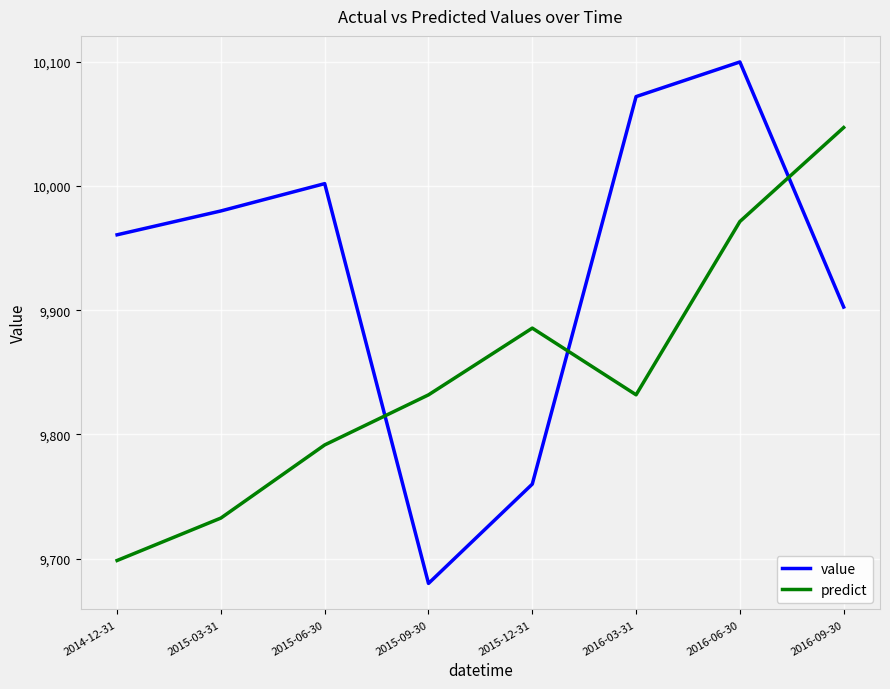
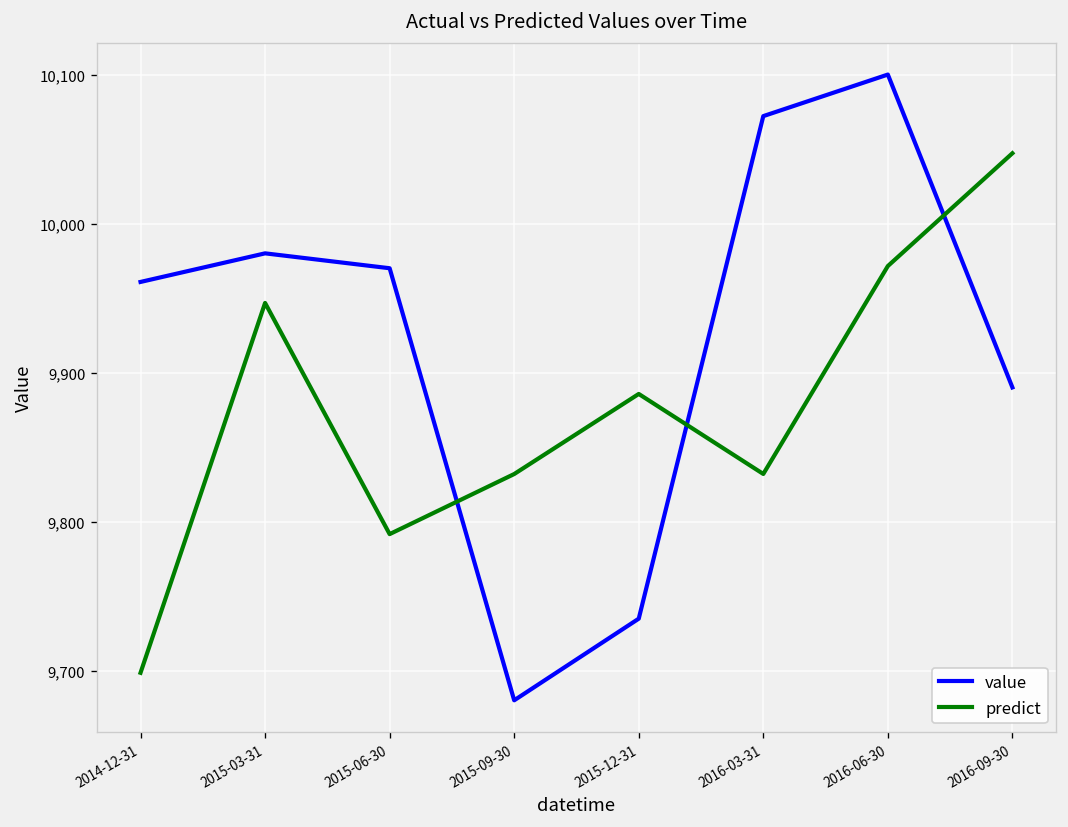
  {
    "value": {
      "2014-12-31": "9,961",
      "2015-03-31": "9,980",
-     "2015-06-30": "10,002",
+     "2015-06-30": "9,970",
      "2015-09-30": "9,680",
-     "2015-12-31": "9,760",
+     "2015-12-31": "9,735",
      "2016-03-31": "10,072",
      "2016-06-30": "10,100",
-     "2016-09-30": "9,903"
+     "2016-09-30": "9,890"
    },
    "predict": {
      "2014-12-31": "9,698",
-     "2015-03-31": "9,733",
+     "2015-03-31": "9,947",
      "2015-06-30": "9,792",
      "2015-09-30": "9,832",
      "2015-12-31": "9,886",
      "2016-03-31": "9,832",
      "2016-06-30": "9,971",
      "2016-09-30": "10,047"
    }
  }
